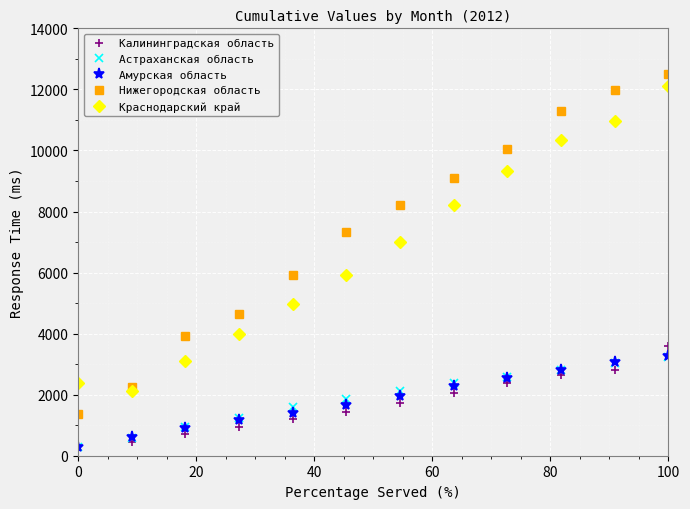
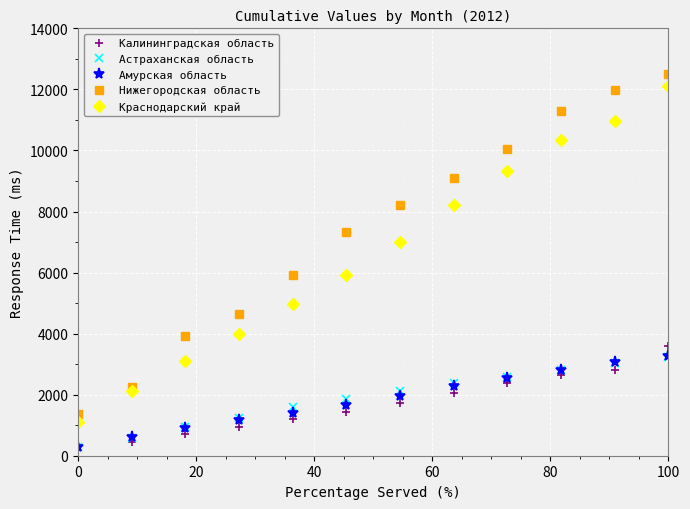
  {
    "Калининградская область": {
      "0": 200,
      "100": 3600
    },
    "Нижегородская область": {
      "0": 1400,
      "100": 12500
    },
    "Краснодарский край": {
-     "0": 2400,
+     "0": 1100,
      "100": 12100
    }
  }
